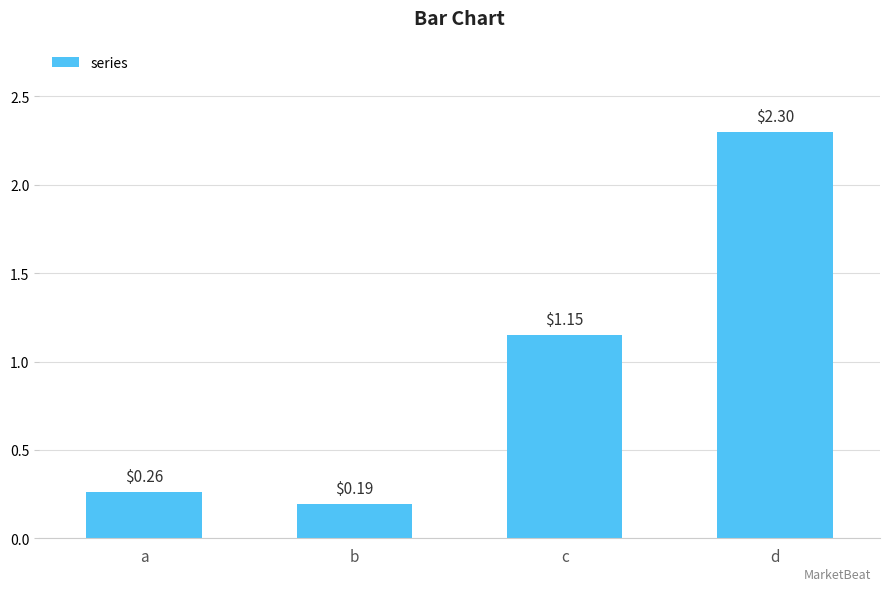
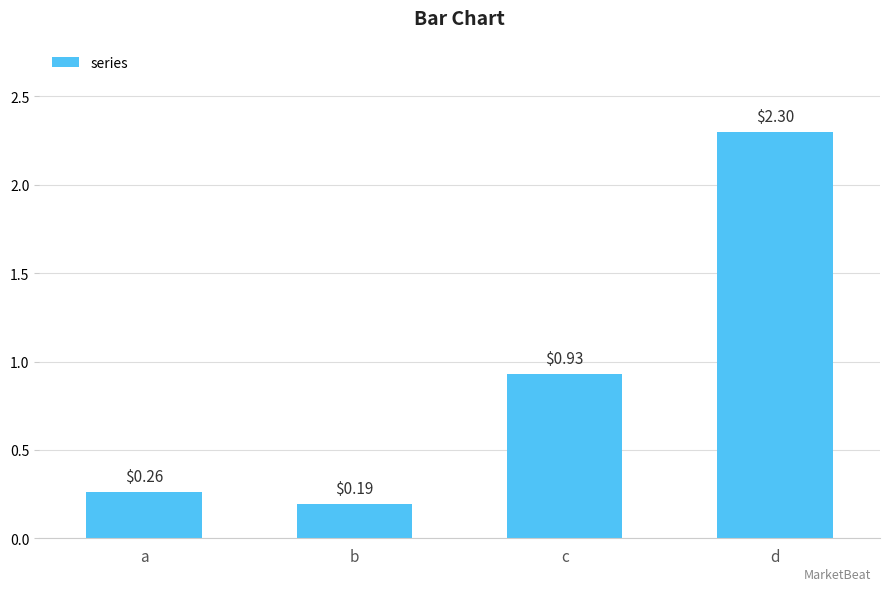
  {
    "a": "$0.26",
    "b": "$0.19",
-   "c": "$1.15",
+   "c": "$0.93",
    "d": "$2.30"
  }
